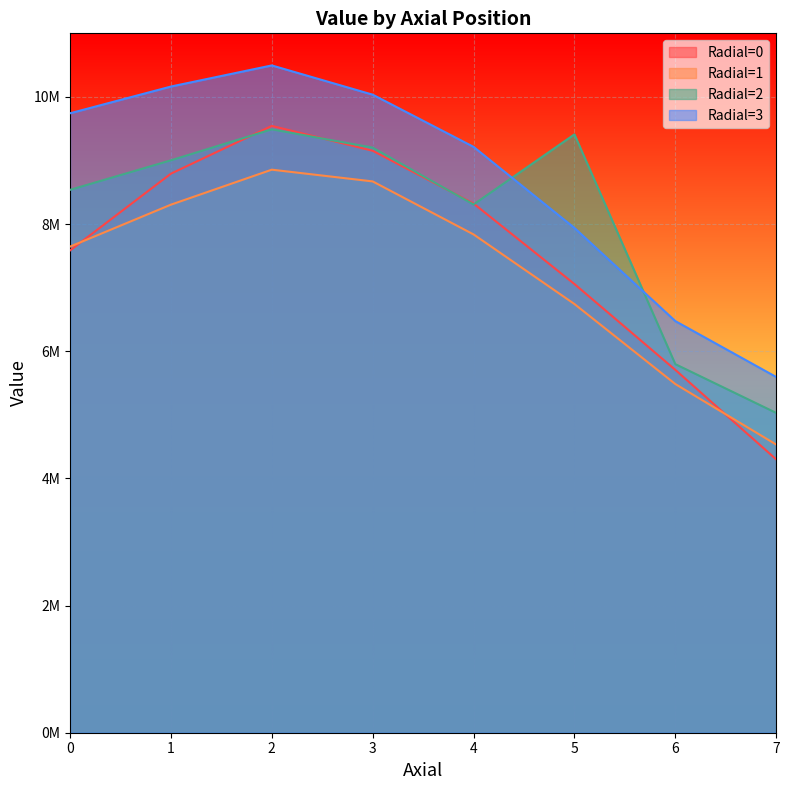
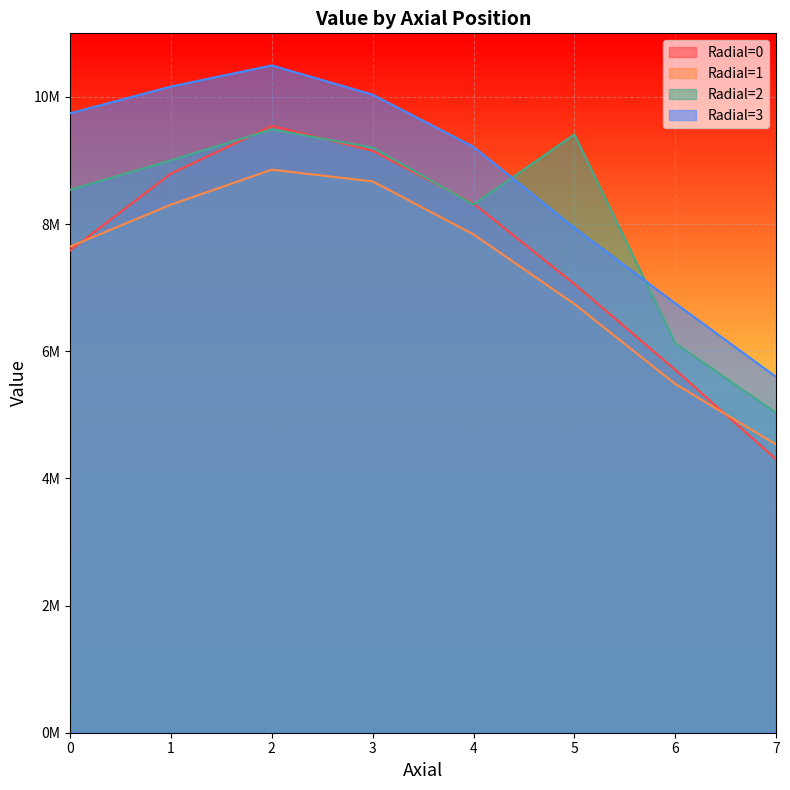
  {
    "Radial=2": {
      "0": 8500000,
      "1": 9000000,
      "2": 9500000,
      "3": 9200000,
      "5": 9400000,
-     "6": 5800000,
+     "6": 6100000,
      "7": 5000000
    },
    "Radial=3": {
      "0": 9700000,
      "1": 10200000,
      "2": 10500000,
      "3": 10000000,
      "4": 9200000,
      "5": 7900000,
-     "6": 6500000,
+     "6": 6800000,
      "7": 5600000
    }
  }
